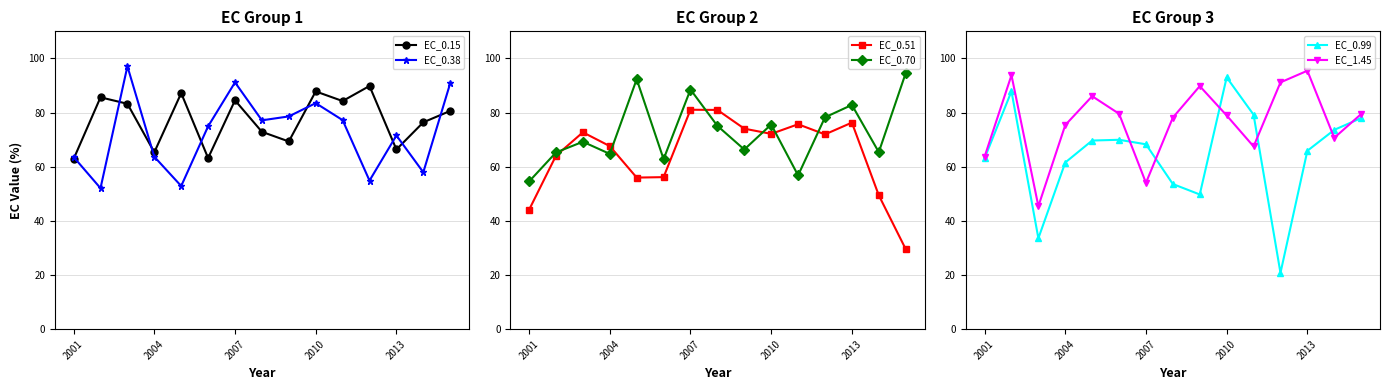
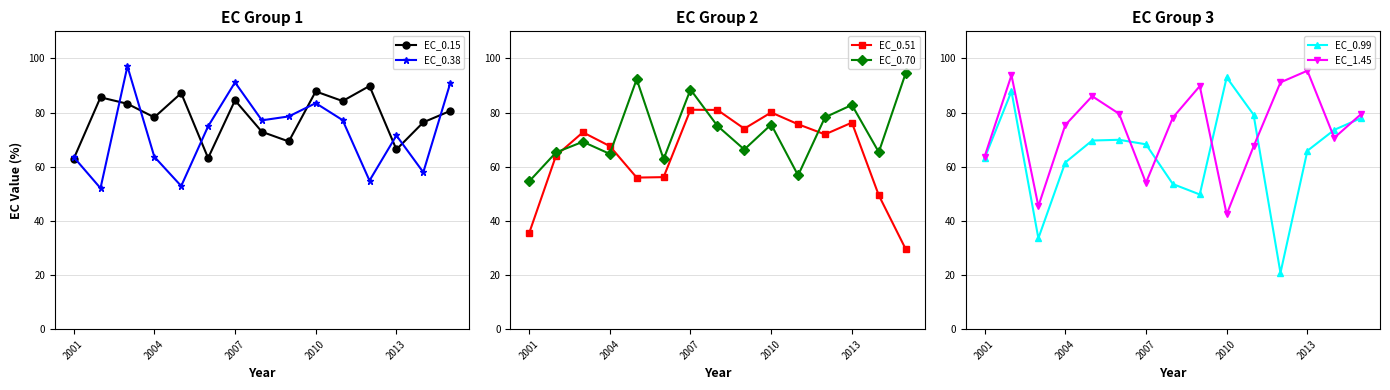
  {
    "EC Group 1": {
      "EC_0.15": {
-       "2004": 65,
+       "2004": 78,
        "2007": 85,
        "2010": 88,
        "2013": 66
      },
      "EC_0.38": {
        "2004": 64,
        "2007": 91,
        "2010": 83,
        "2013": 72
      }
    },
    "EC Group 2": {
      "EC_0.51": {
-       "2001": 44,
+       "2001": 35,
        "2004": 68,
        "2007": 81,
-       "2010": 72,
+       "2010": 80,
        "2013": 76
      },
      "EC_0.70": {
        "2001": 55,
        "2004": 65,
        "2007": 89,
        "2010": 76,
        "2013": 83
      }
    },
    "EC Group 3": {
      "EC_0.99": {
        "2004": 62,
        "2007": 68,
        "2010": 93,
        "2013": 66
      },
      "EC_1.45": {
        "2004": 75,
        "2007": 54,
-       "2010": 79,
+       "2010": 42,
        "2013": 95
      }
    }
  }
